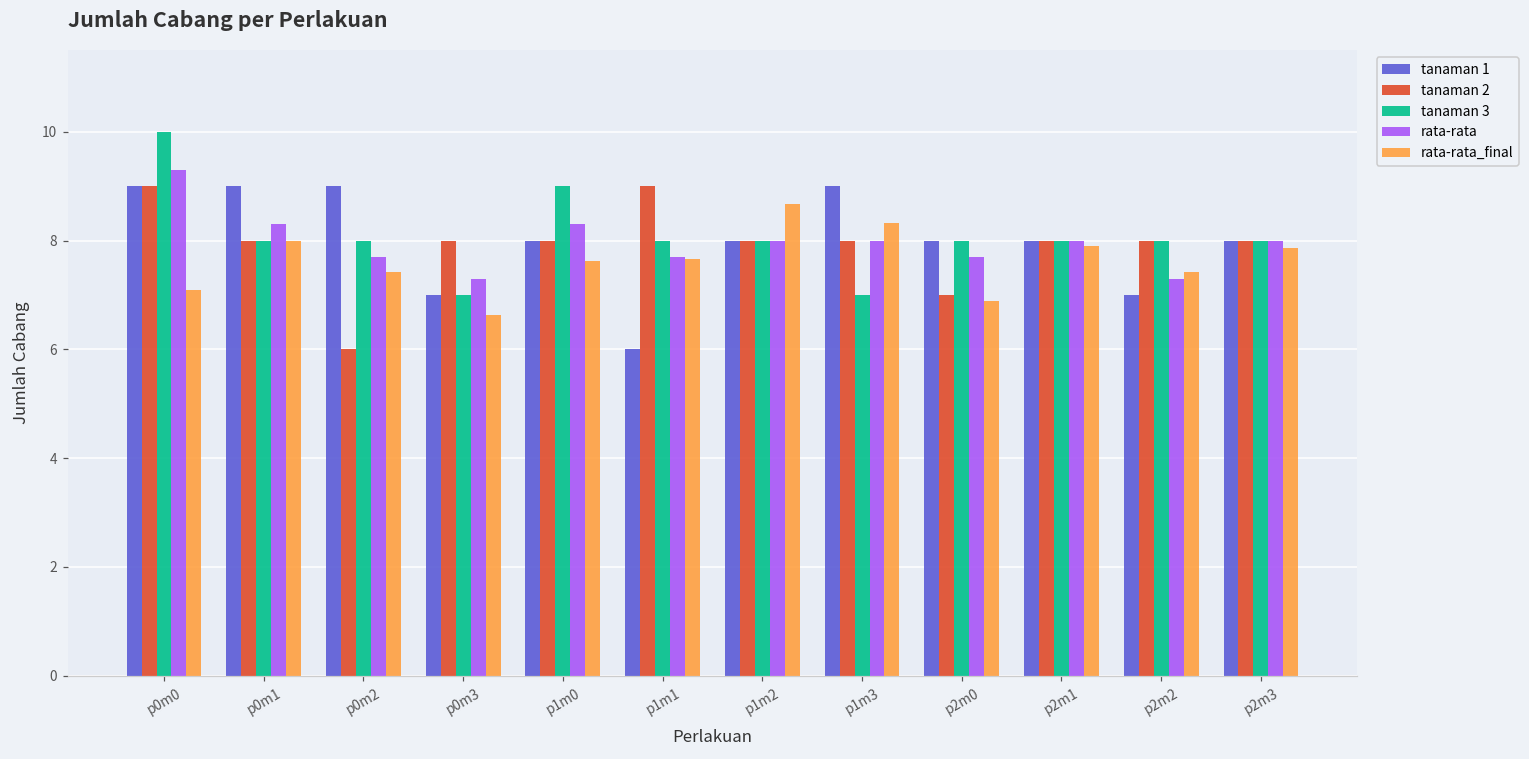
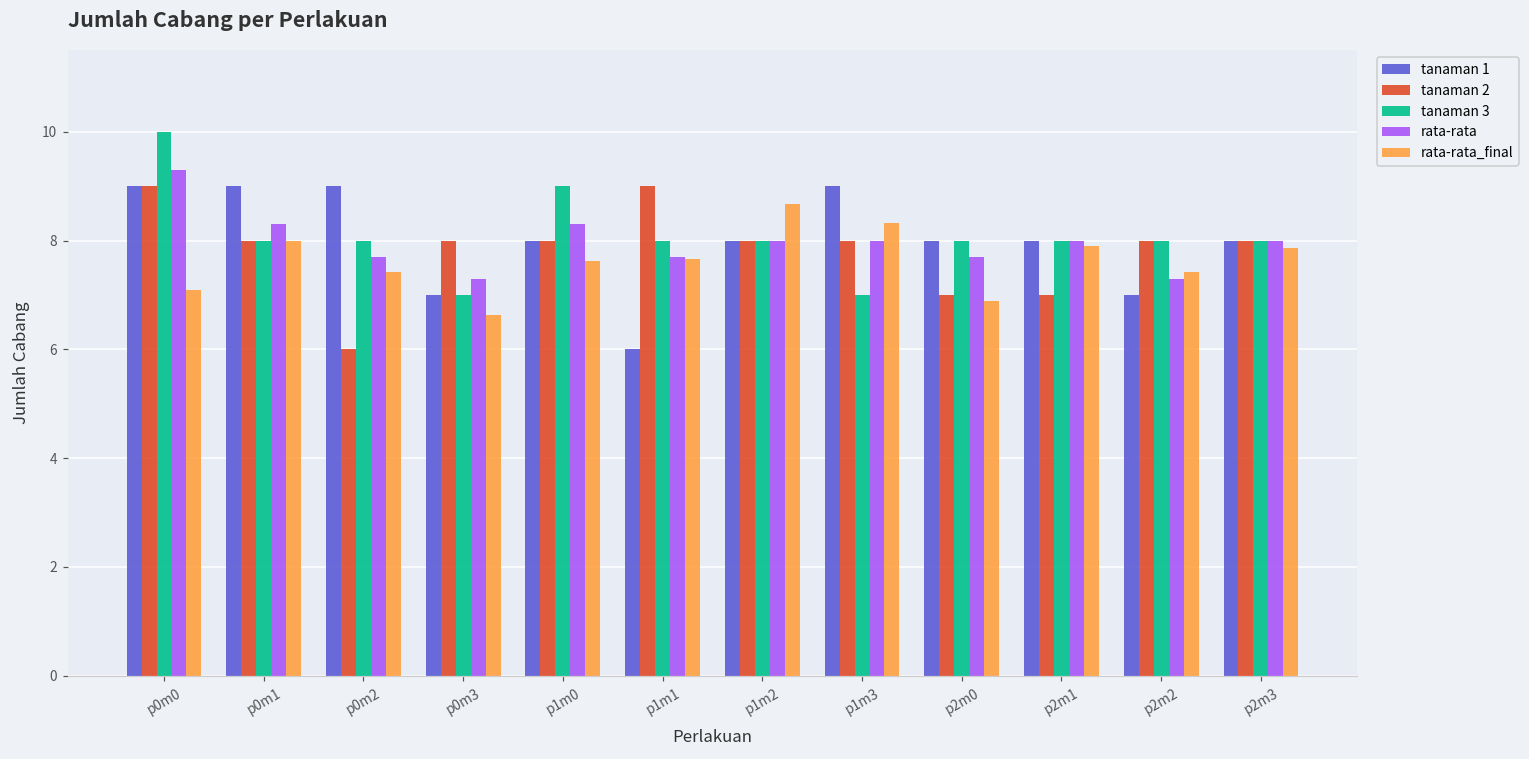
  {
    "tanaman 1": {
      "p0m0": 9,
      "p0m1": 9,
      "p0m2": 9,
      "p0m3": 7,
      "p1m0": 8,
      "p1m1": 6,
      "p1m2": 8,
      "p1m3": 9,
      "p2m0": 8,
      "p2m1": 8,
      "p2m2": 7,
      "p2m3": 8
    },
    "tanaman 2": {
      "p0m0": 9,
      "p0m1": 8,
      "p0m2": 6,
      "p0m3": 8,
      "p1m0": 8,
      "p1m1": 9,
      "p1m2": 8,
      "p1m3": 8,
      "p2m0": 7,
-     "p2m1": 8,
+     "p2m1": 7,
      "p2m2": 8,
      "p2m3": 8
    },
    "tanaman 3": {
      "p0m0": 10,
      "p0m1": 8,
      "p0m2": 8,
      "p0m3": 7,
      "p1m0": 9,
      "p1m1": 8,
      "p1m2": 8,
      "p1m3": 7,
      "p2m0": 8,
      "p2m1": 8,
      "p2m2": 8,
      "p2m3": 8
    },
    "rata-rata": {
      "p0m0": 9.3,
      "p0m1": 8.3,
      "p0m2": 7.7,
      "p0m3": 7.3,
      "p1m0": 8.3,
      "p1m1": 7.7,
      "p1m2": 8,
      "p1m3": 8,
      "p2m0": 7.7,
      "p2m1": 8,
      "p2m2": 7.3,
      "p2m3": 8
    },
    "rata-rata_final": {
      "p0m0": 7.1,
      "p0m1": 8,
      "p0m2": 7.4,
      "p0m3": 6.6,
      "p1m0": 7.6,
      "p1m1": 7.7,
      "p1m2": 8.7,
      "p1m3": 8.3,
      "p2m0": 6.9,
      "p2m1": 7.9,
      "p2m2": 7.4,
      "p2m3": 7.9
    }
  }
